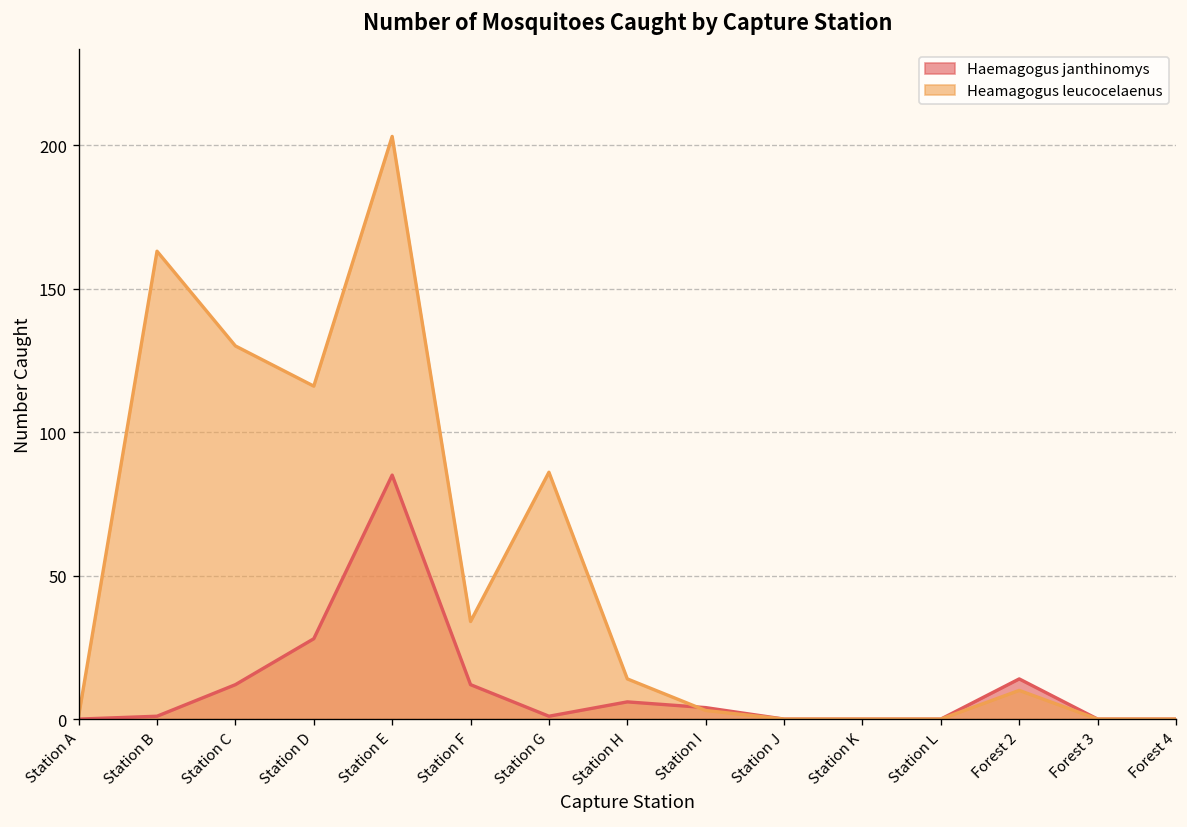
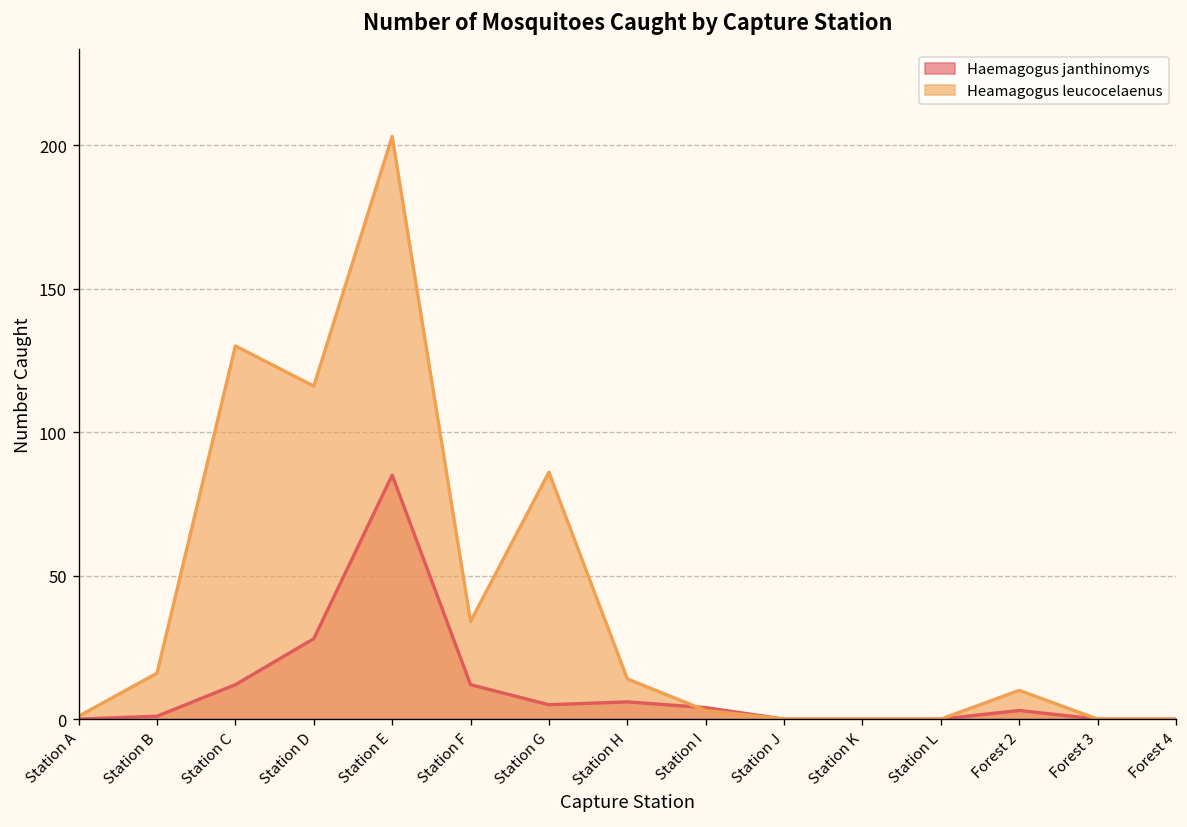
  {
    "Haemagogus janthinomys": {
      "Station B": 1,
      "Station C": 12,
      "Station D": 28,
      "Station E": 85,
      "Station F": 12,
-     "Station G": 1,
+     "Station G": 5,
      "Station H": 6,
-     "Forest 2": 14
+     "Forest 2": 3
    },
    "Heamagogus leucocelaenus": {
-     "Station B": 163,
+     "Station B": 16,
      "Station C": 130,
      "Station D": 116,
      "Station E": 203,
      "Station F": 34,
      "Station G": 86,
      "Station H": 14,
      "Forest 2": 10
    }
  }
